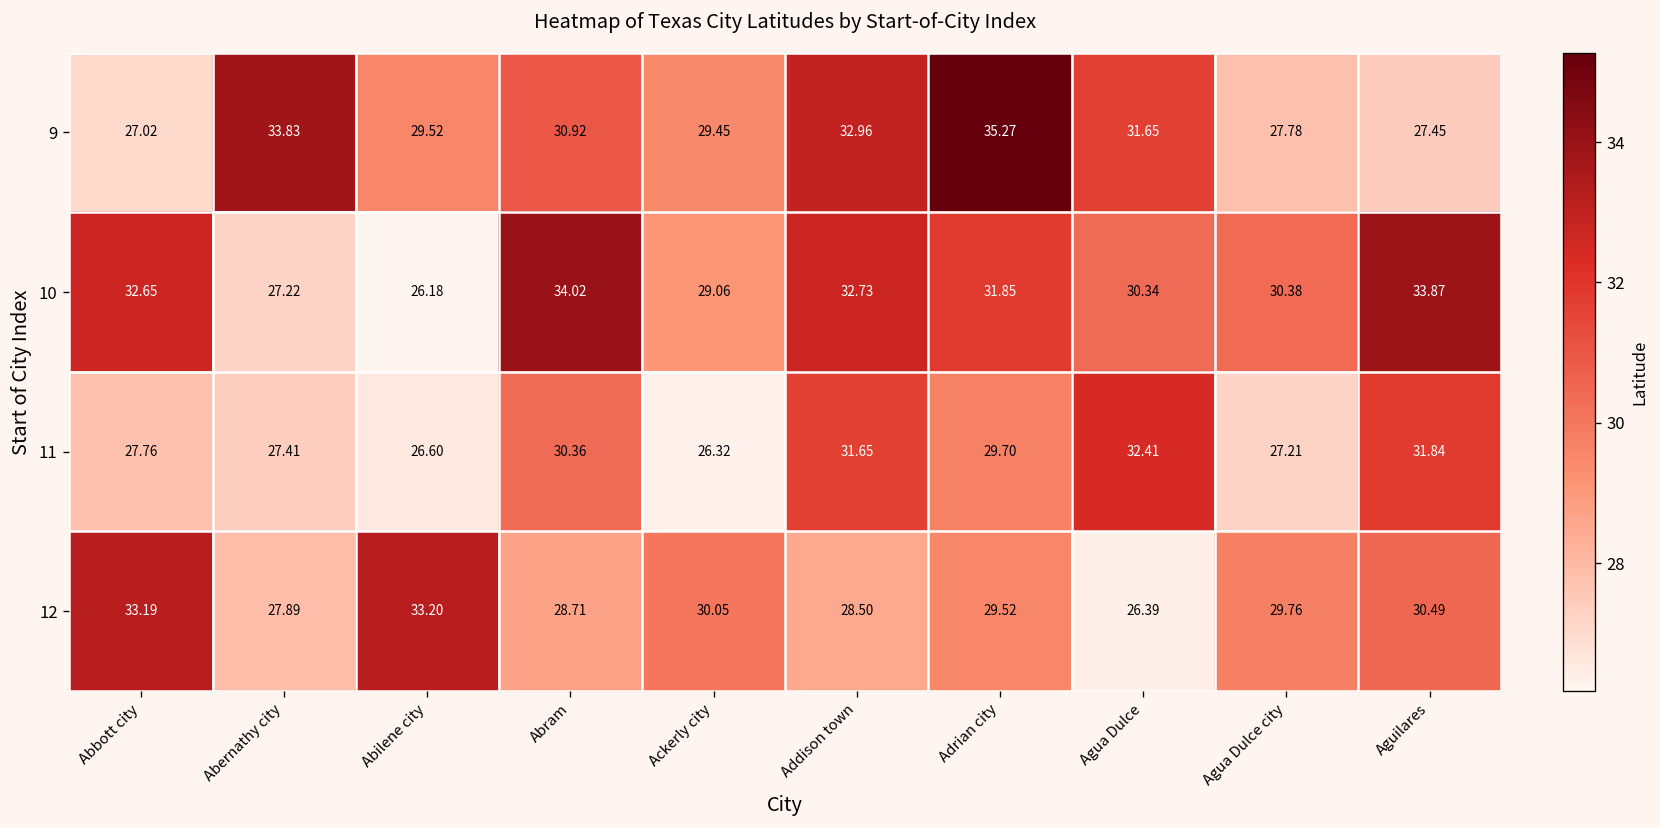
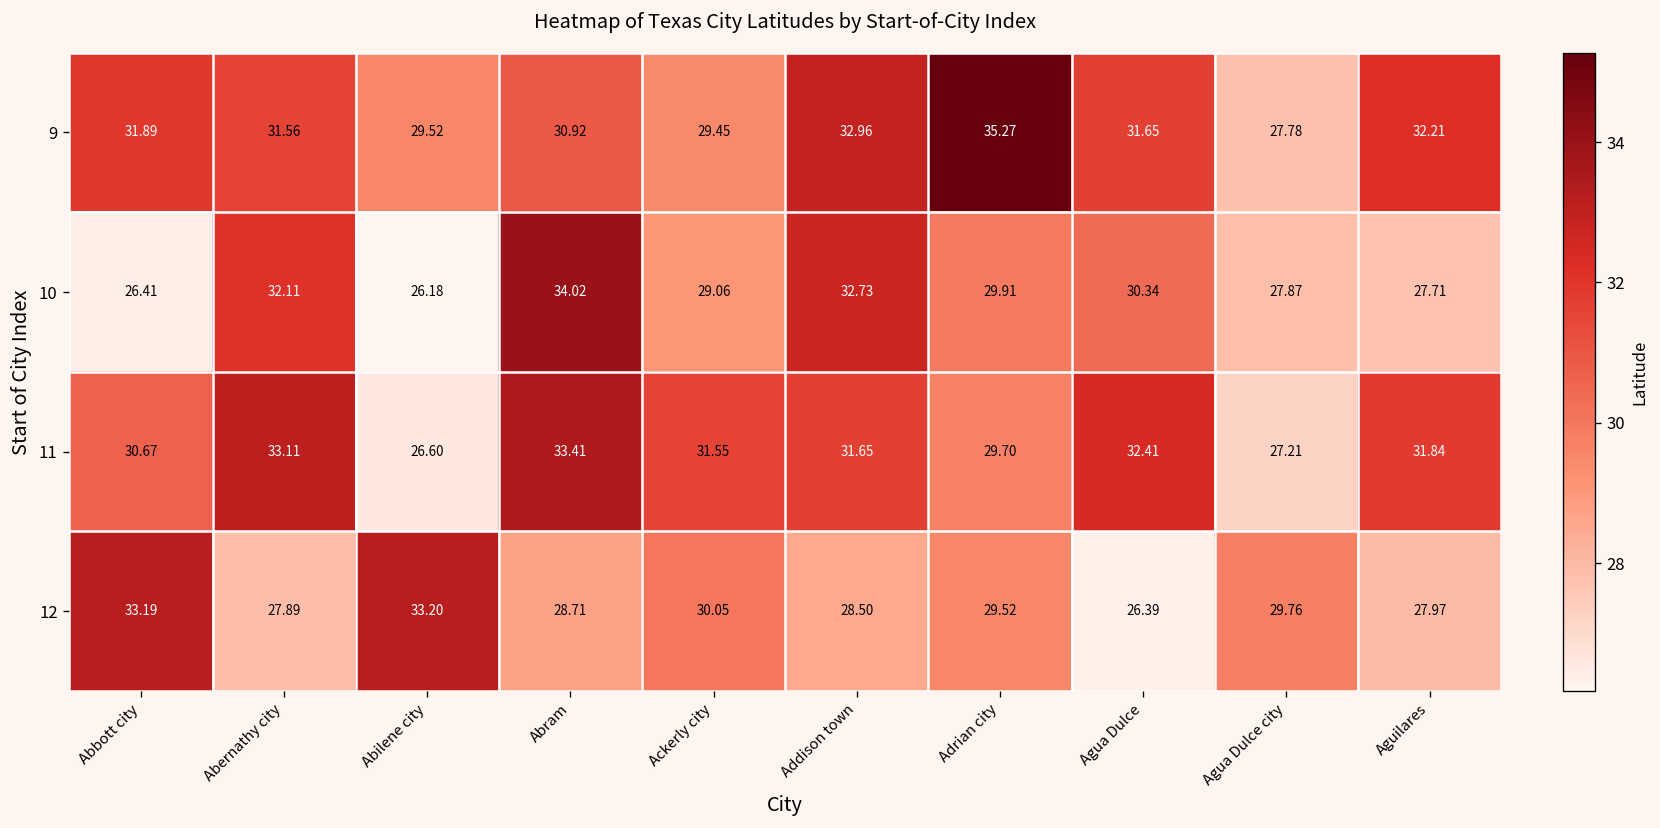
  {
    "9": {
-     "Abbott city": 27.02,
-     "Abernathy city": 33.83,
+     "Abbott city": 31.89,
+     "Abernathy city": 31.56,
      "Abilene city": 29.52,
      "Abram": 30.92,
      "Ackerly city": 29.45,
      "Addison town": 32.96,
      "Adrian city": 35.27,
      "Agua Dulce": 31.65,
      "Agua Dulce city": 27.78,
-     "Aguilares": 27.45
+     "Aguilares": 32.21
    },
    "10": {
-     "Abbott city": 32.65,
-     "Abernathy city": 27.22,
+     "Abbott city": 26.41,
+     "Abernathy city": 32.11,
      "Abilene city": 26.18,
      "Abram": 34.02,
      "Ackerly city": 29.06,
      "Addison town": 32.73,
-     "Adrian city": 31.85,
+     "Adrian city": 29.91,
      "Agua Dulce": 30.34,
-     "Agua Dulce city": 30.38,
-     "Aguilares": 33.87
+     "Agua Dulce city": 27.87,
+     "Aguilares": 27.71
    },
    "11": {
-     "Abbott city": 27.76,
-     "Abernathy city": 27.41,
+     "Abbott city": 30.67,
+     "Abernathy city": 33.11,
      "Abilene city": 26.60,
-     "Abram": 30.36,
-     "Ackerly city": 26.32,
+     "Abram": 33.41,
+     "Ackerly city": 31.55,
      "Addison town": 31.65,
      "Adrian city": 29.70,
      "Agua Dulce": 32.41,
      "Agua Dulce city": 27.21,
      "Aguilares": 31.84
    },
    "12": {
      "Abbott city": 33.19,
      "Abernathy city": 27.89,
      "Abilene city": 33.20,
      "Abram": 28.71,
      "Ackerly city": 30.05,
      "Addison town": 28.50,
      "Adrian city": 29.52,
      "Agua Dulce": 26.39,
      "Agua Dulce city": 29.76,
-     "Aguilares": 30.49
+     "Aguilares": 27.97
    }
  }
